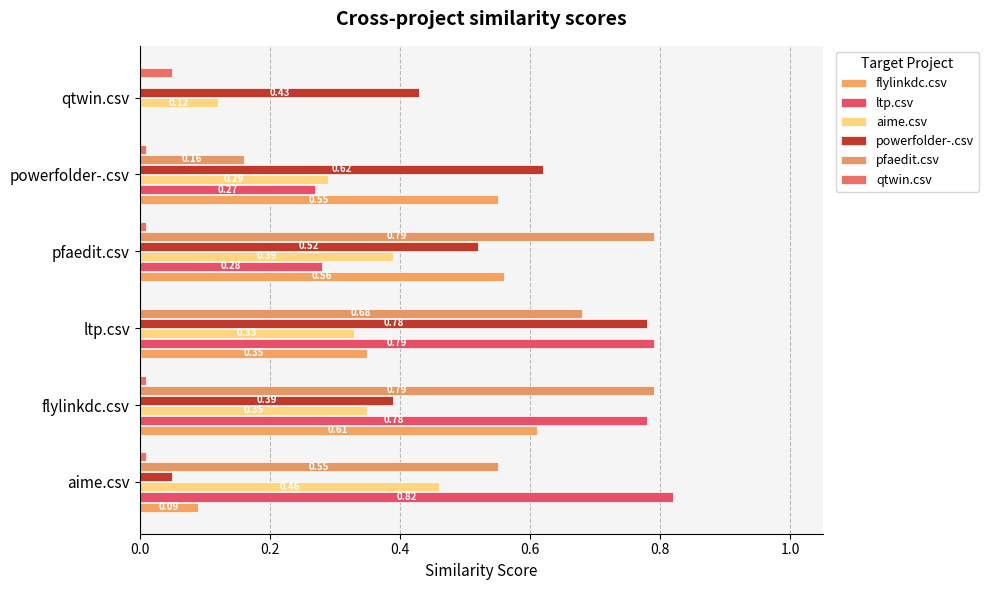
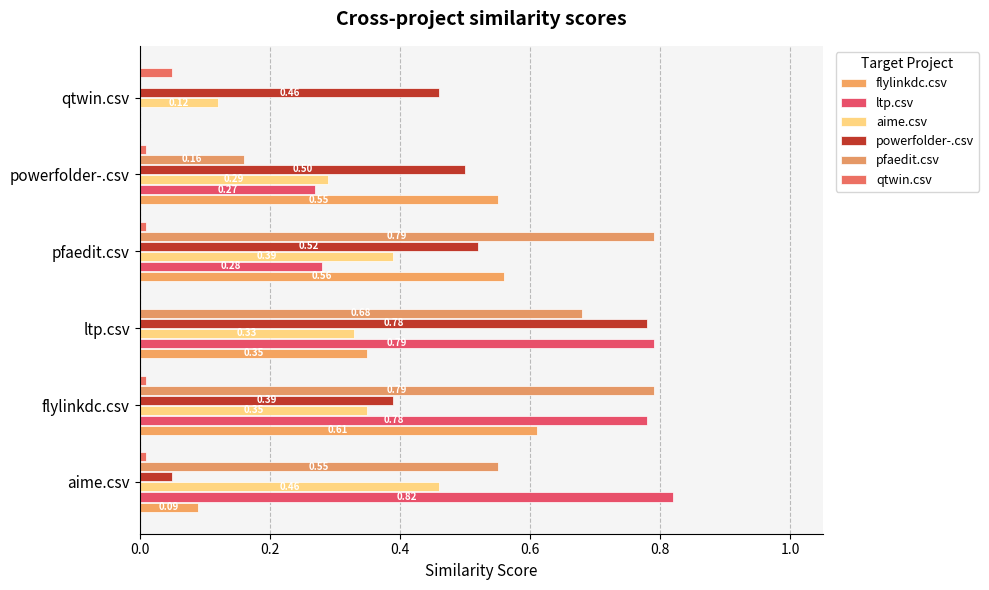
  {
    "powerfolder-.csv": {
-     "qtwin.csv": 0.43,
-     "powerfolder-.csv": 0.62,
+     "qtwin.csv": 0.46,
+     "powerfolder-.csv": 0.50,
      "pfaedit.csv": 0.52,
      "ltp.csv": 0.78,
      "flylinkdc.csv": 0.39
    }
  }
